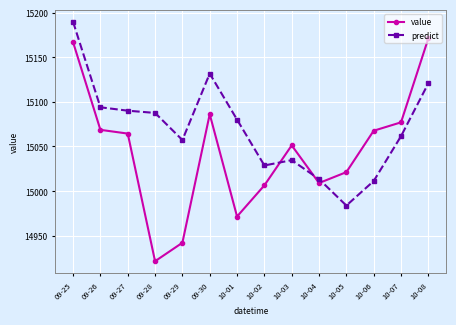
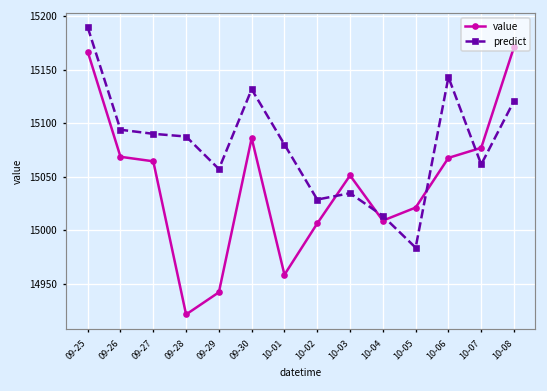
  {
    "value": {
      "09-25": 15170,
      "09-26": 15070,
      "09-27": 15060,
      "09-28": 14920,
      "09-29": 14940,
      "09-30": 15090,
-     "10-01": 14970,
+     "10-01": 14960,
      "10-02": 15010,
      "10-03": 15050,
      "10-04": 15010,
      "10-05": 15020,
      "10-06": 15070,
      "10-07": 15080
    },
    "predict": {
      "09-25": 15190,
      "09-26": 15090,
      "09-27": 15090,
      "09-28": 15090,
      "09-29": 15060,
      "09-30": 15130,
      "10-01": 15080,
      "10-02": 15030,
      "10-03": 15030,
      "10-04": 15010,
      "10-05": 14980,
-     "10-06": 15010,
+     "10-06": 15140,
      "10-07": 15060,
      "10-08": 15120
    }
  }
